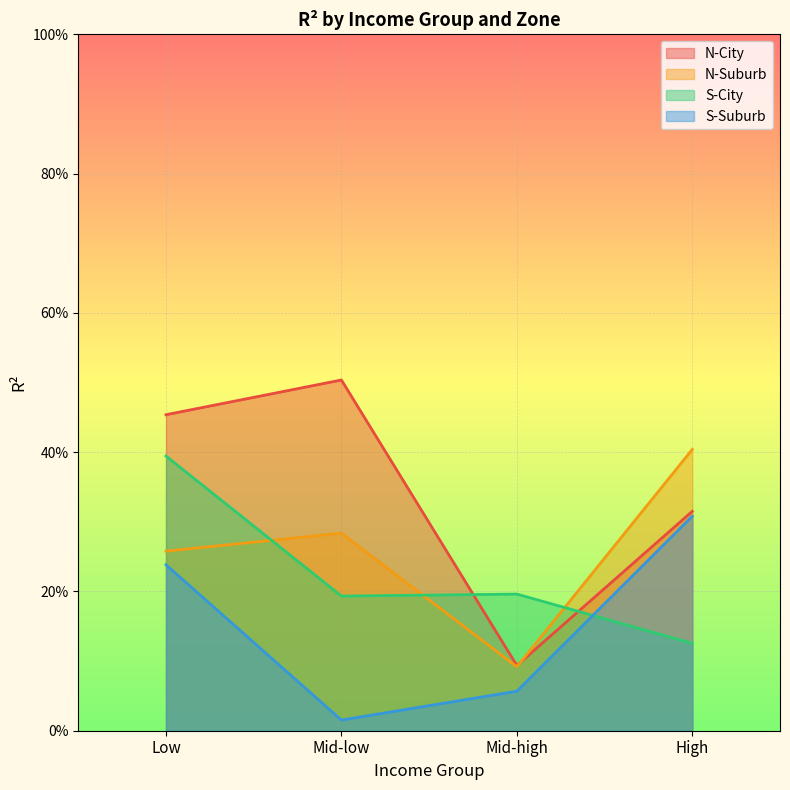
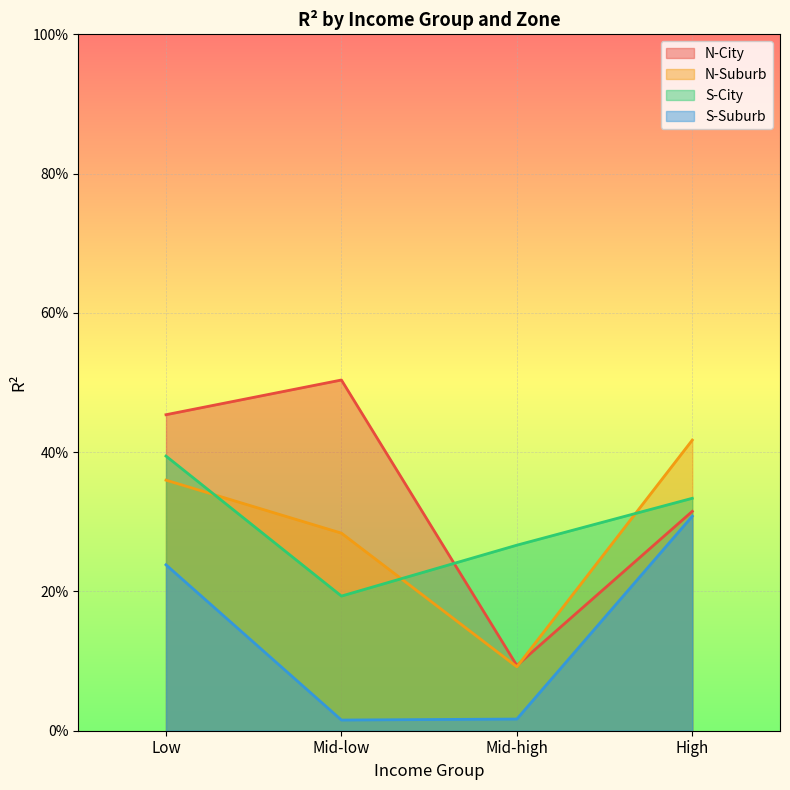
  {
    "N-City": {
      "Low": "45%",
      "Mid-low": "50%",
      "High": "32%"
    },
    "N-Suburb": {
-     "Low": "26%",
+     "Low": "36%",
      "Mid-low": "28%",
-     "High": "40%"
+     "High": "42%"
    },
    "S-City": {
      "Low": "39%",
      "Mid-low": "19%",
-     "Mid-high": "20%",
-     "High": "13%"
+     "Mid-high": "27%",
+     "High": "33%"
    },
    "S-Suburb": {
      "Low": "24%",
      "Mid-low": "2%",
-     "Mid-high": "6%",
+     "Mid-high": "2%",
      "High": "31%"
    }
  }
